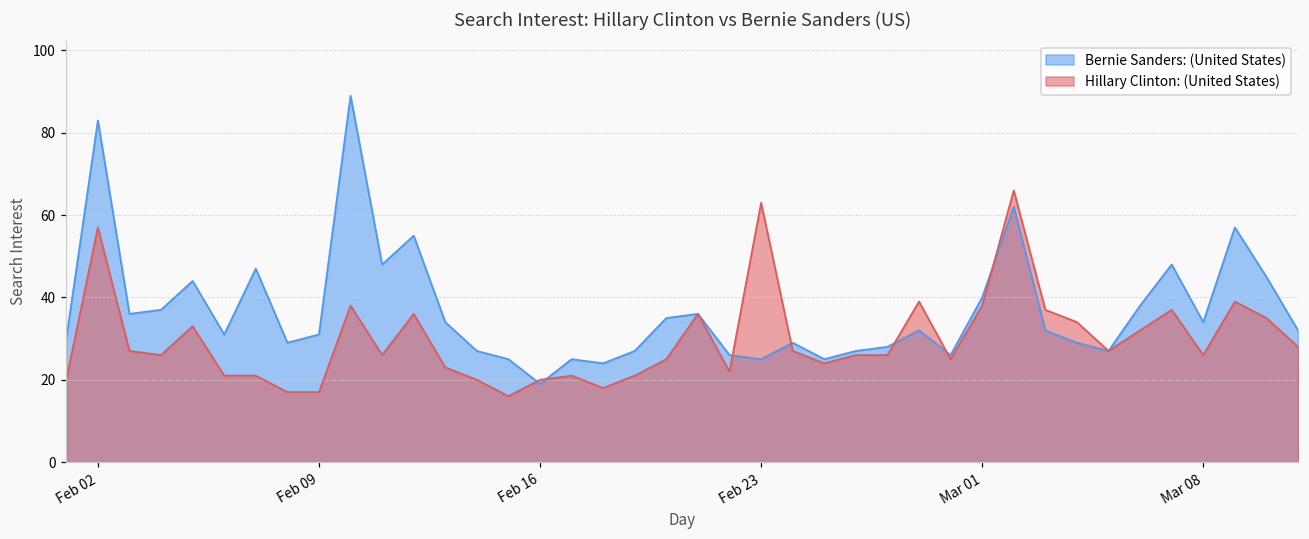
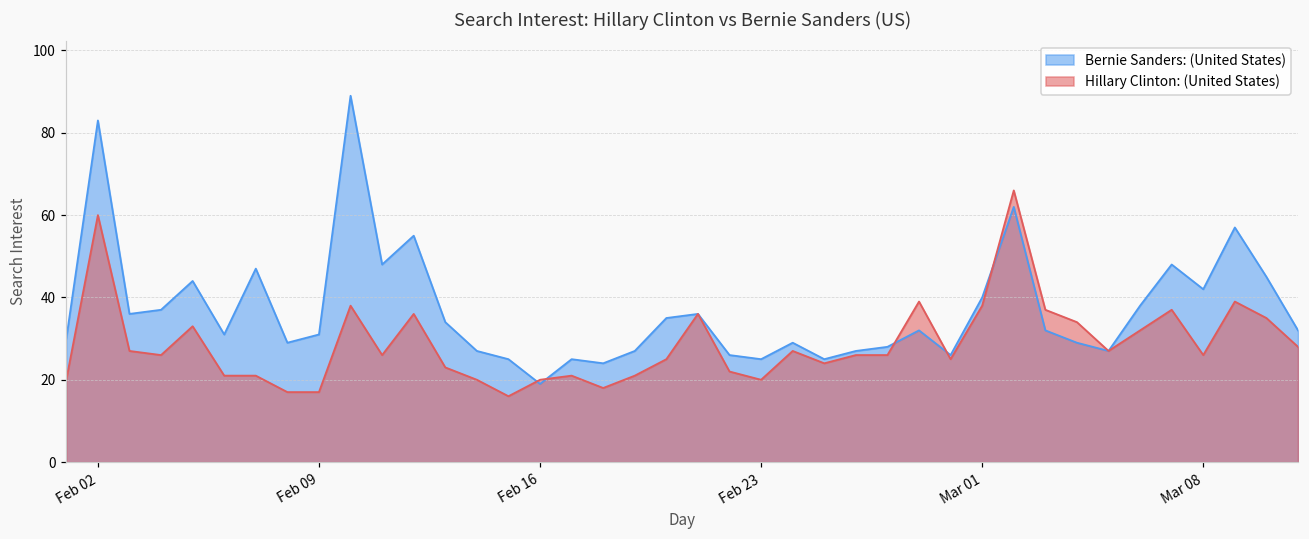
  {
    "Bernie Sanders: (United States)": {
      "Feb 02": 83,
      "Feb 09": 31,
      "Feb 16": 19,
      "Feb 23": 25,
      "Mar 01": 40,
-     "Mar 08": 34
+     "Mar 08": 42
    },
    "Hillary Clinton: (United States)": {
-     "Feb 02": 57,
+     "Feb 02": 60,
      "Feb 09": 17,
      "Feb 16": 20,
-     "Feb 23": 63,
+     "Feb 23": 20,
      "Mar 01": 38,
      "Mar 08": 26
    }
  }
